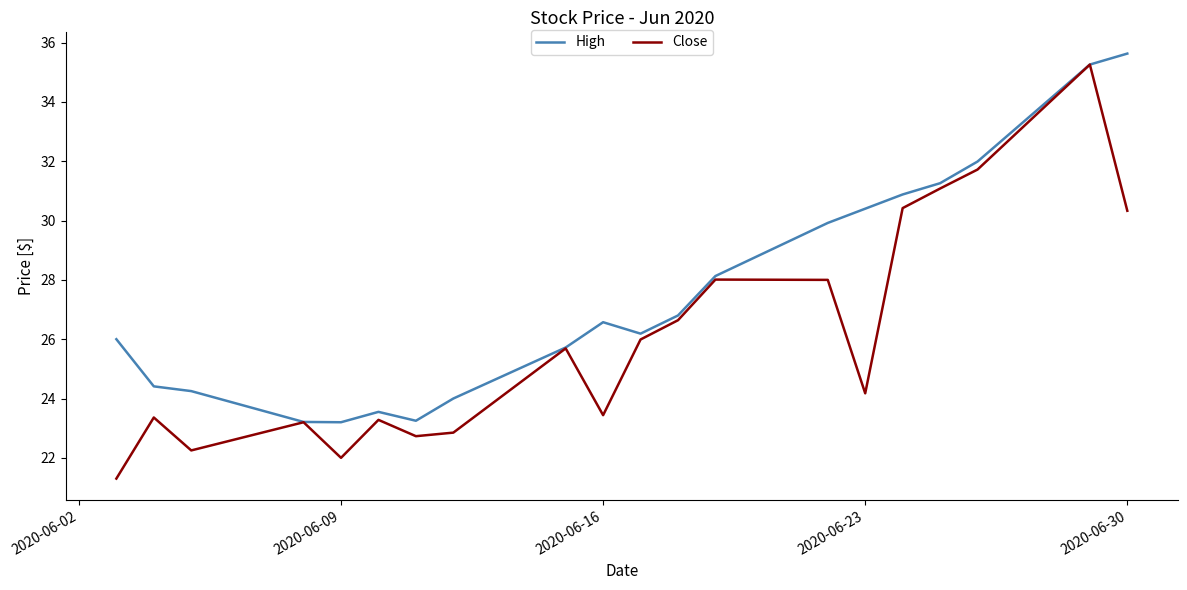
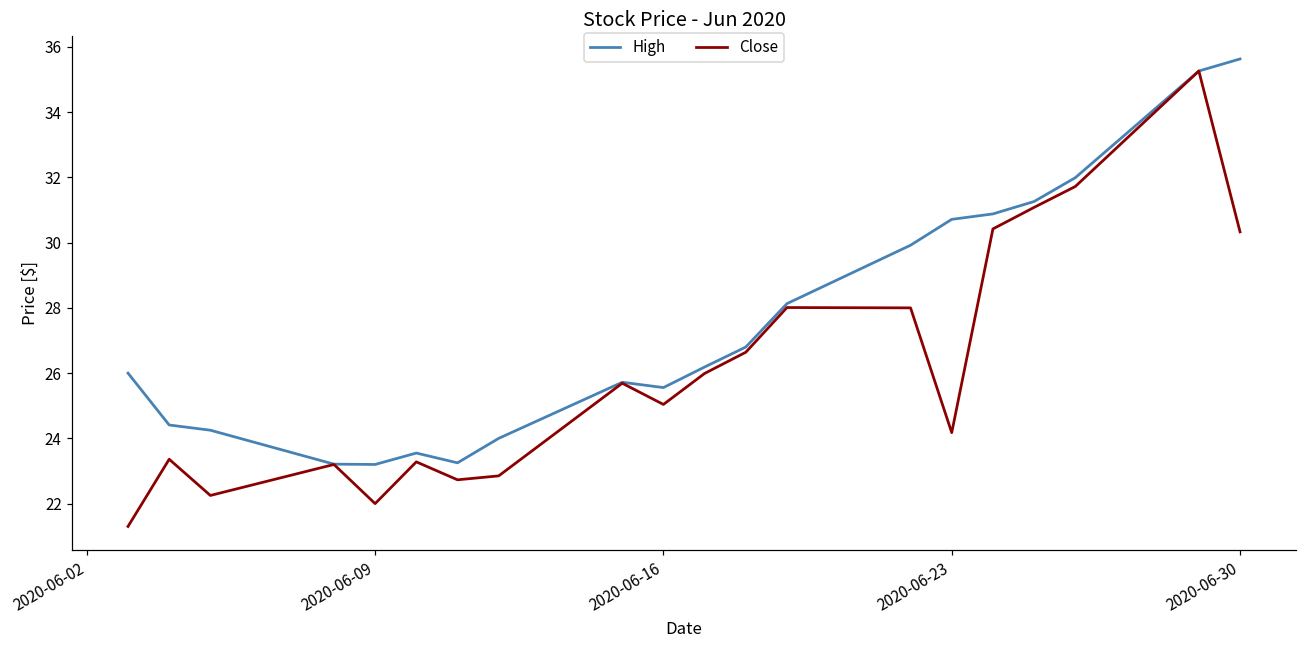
  {
    "High": {
      "2020-06-09": 23.2,
-     "2020-06-16": 26.6,
-     "2020-06-23": 30.4,
+     "2020-06-16": 25.6,
+     "2020-06-23": 30.7,
      "2020-06-30": 35.6
    },
    "Close": {
      "2020-06-09": 22.0,
-     "2020-06-16": 23.4,
+     "2020-06-16": 25.0,
      "2020-06-23": 24.2,
      "2020-06-30": 30.3
    }
  }
